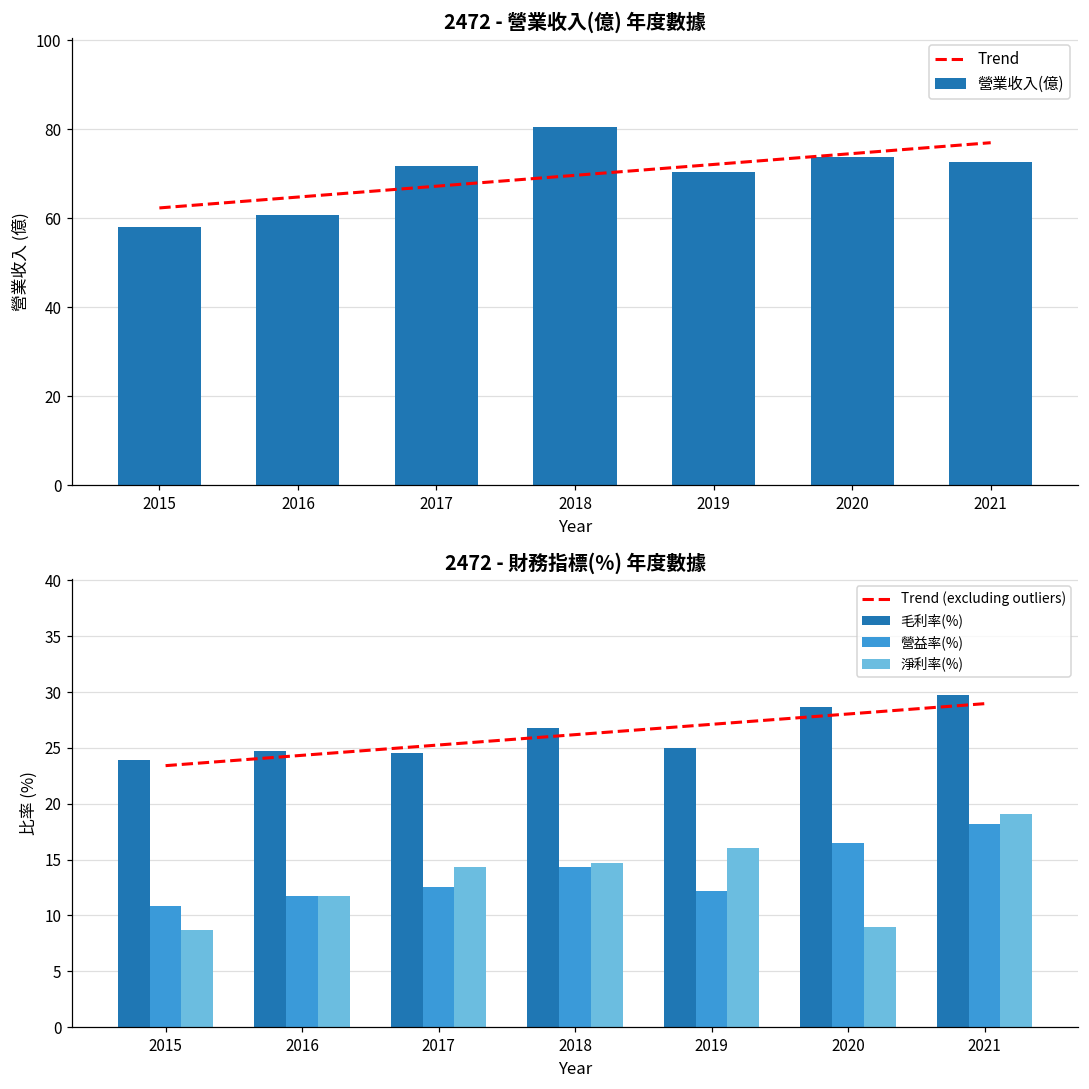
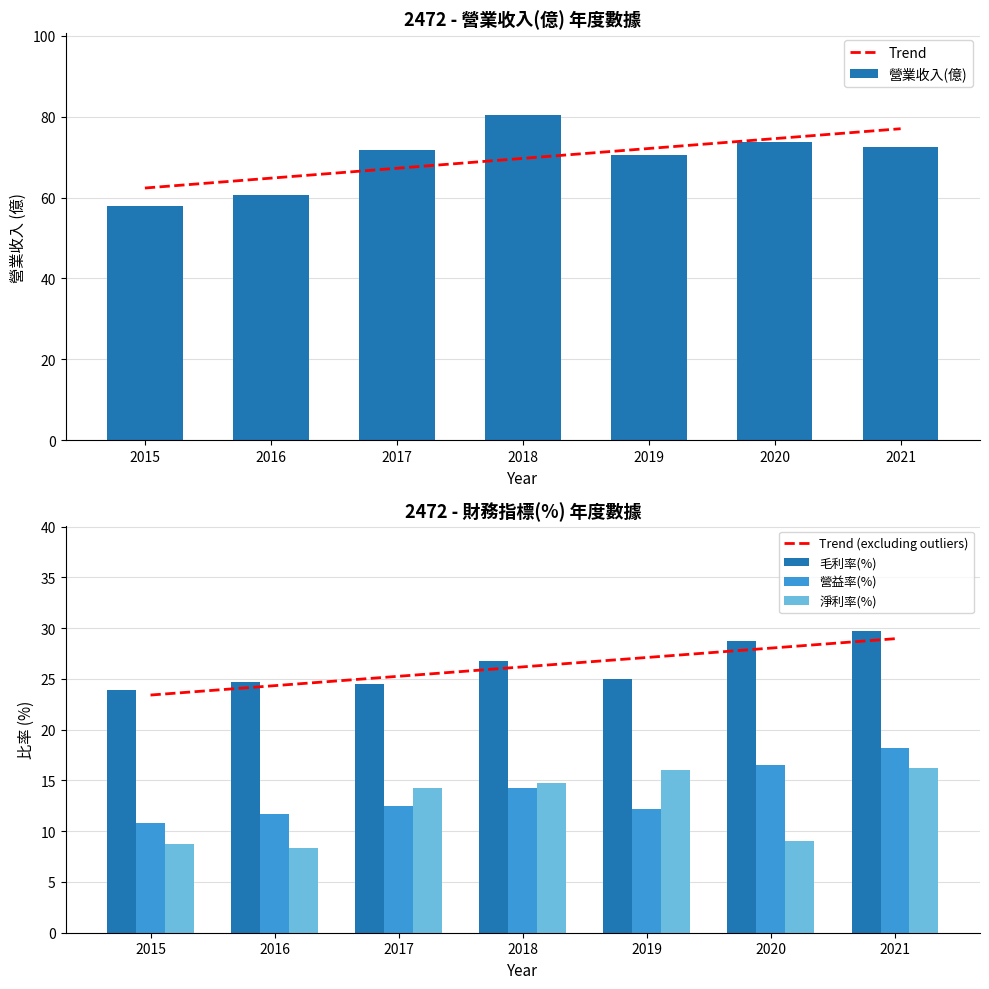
  {
    "2472 - 營業收入(億) 年度數據": {
      "Trend": {
        "2015": 62,
        "2016": 65,
        "2017": 67,
        "2018": 70,
        "2019": 72,
        "2020": 75,
        "2021": 77
      },
      "營業收入(億)": {
        "2015": 58,
        "2016": 61,
        "2017": 72,
        "2018": 81,
        "2019": 70,
        "2020": 74,
        "2021": 73
      }
    },
    "2472 - 財務指標(%) 年度數據": {
      "Trend (excluding outliers)": {
        "2015": 23.4,
        "2016": 24.3,
        "2017": 25.3,
        "2018": 26.2,
        "2019": 27.1,
        "2020": 28.0,
        "2021": 29.0
      },
      "淨利率(%)": {
        "2015": 8.7,
-       "2016": 11.7,
+       "2016": 8.3,
        "2017": 14.3,
        "2018": 14.7,
        "2019": 16.0,
        "2020": 9.0,
-       "2021": 19.1
+       "2021": 16.2
      }
    }
  }
